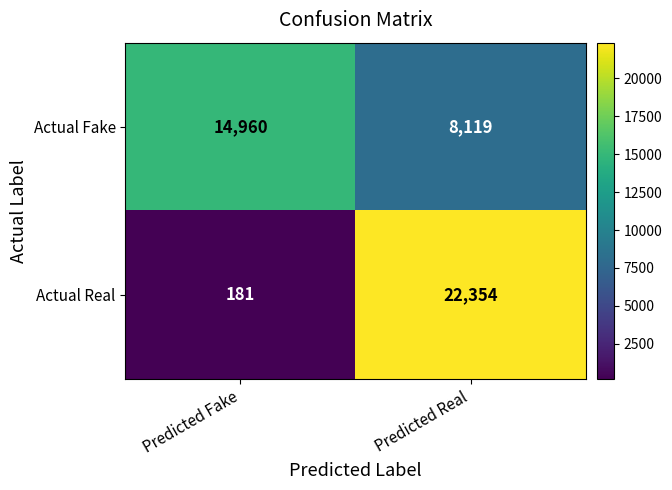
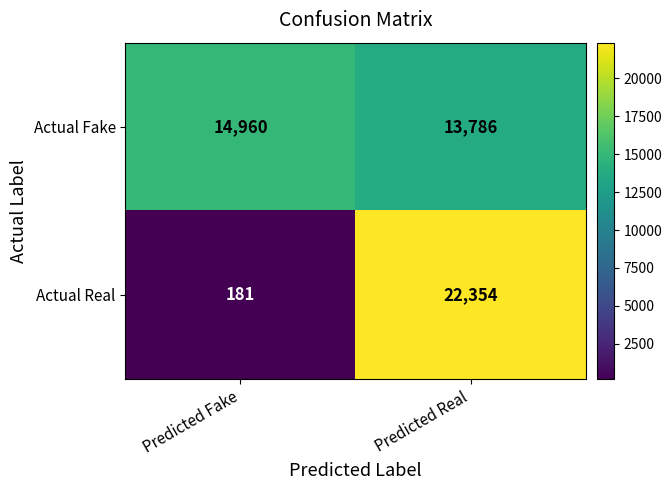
  {
    "Actual Fake": {
      "Predicted Fake": "14,960",
-     "Predicted Real": "8,119"
+     "Predicted Real": "13,786"
    },
    "Actual Real": {
      "Predicted Fake": "181",
      "Predicted Real": "22,354"
    }
  }
